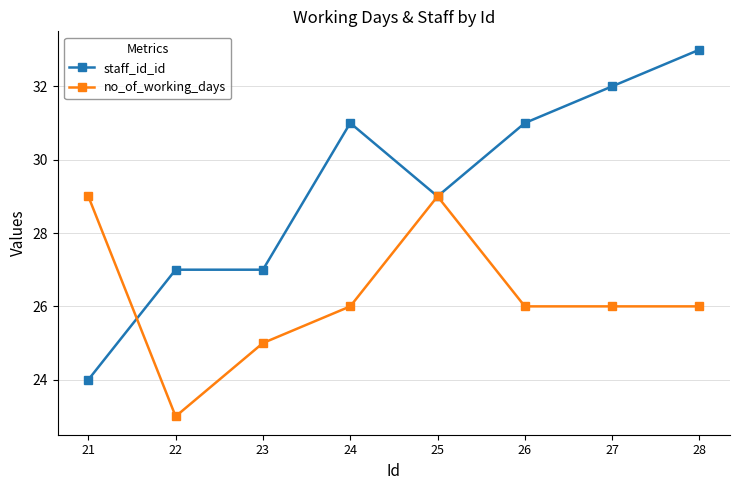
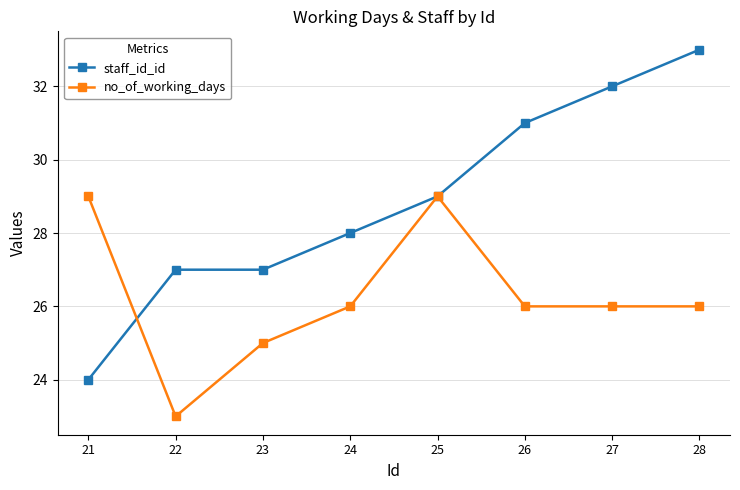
  {
    "staff_id_id": {
      "21": 24,
      "22": 27,
      "23": 27,
-     "24": 31,
+     "24": 28,
      "26": 31,
      "27": 32,
      "28": 33
    },
    "no_of_working_days": {
      "21": 29,
      "22": 23,
      "23": 25,
      "24": 26,
      "26": 26,
      "27": 26,
      "28": 26
    }
  }
